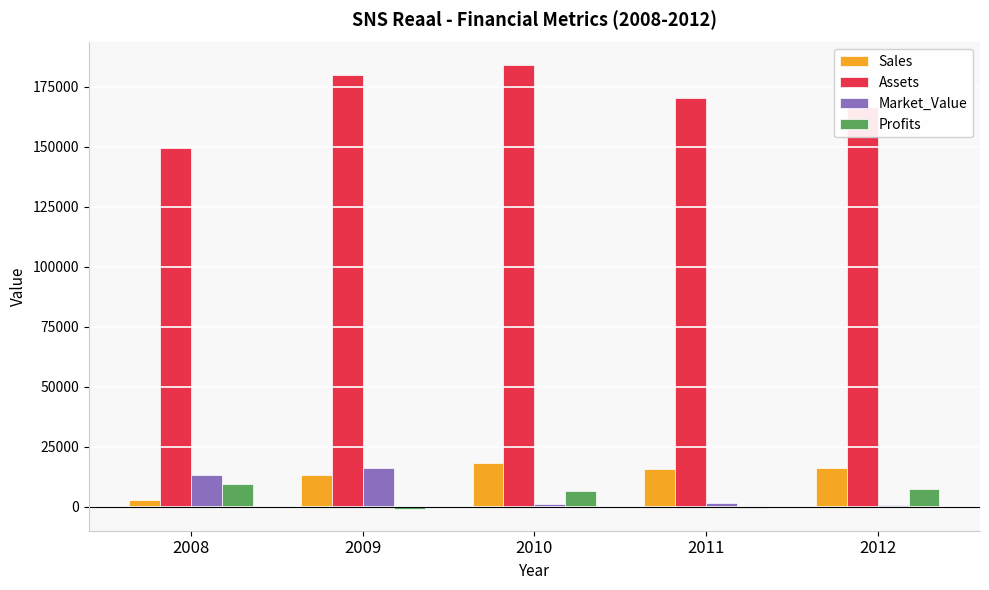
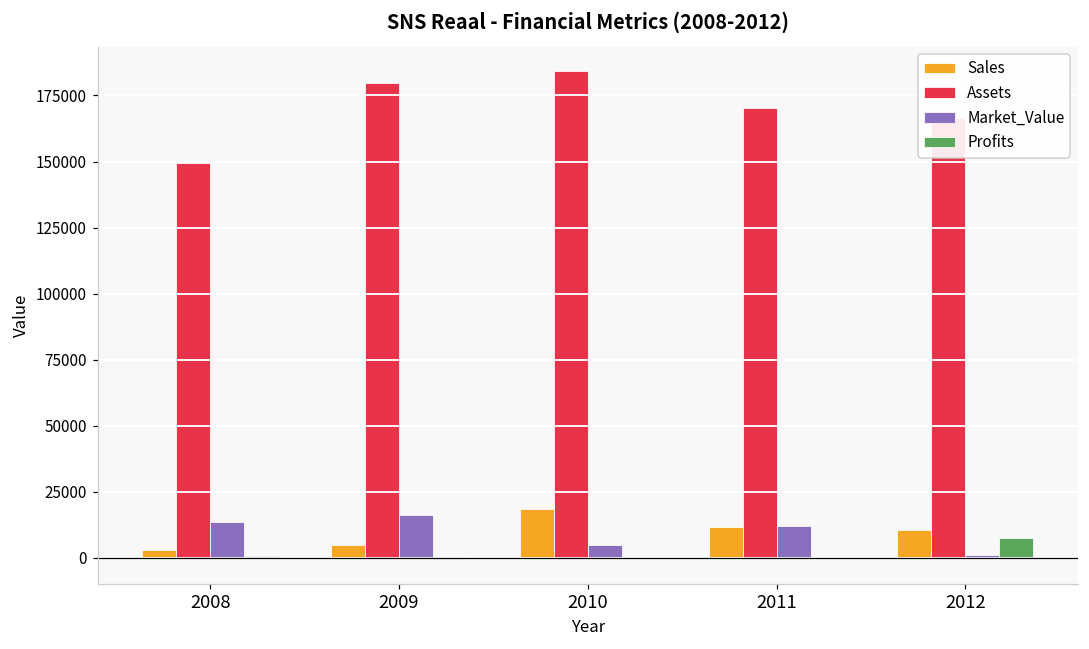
  {
    "Sales": {
      "2008": 3000,
-     "2009": 13000,
+     "2009": 5000,
      "2010": 18000,
-     "2011": 16000,
-     "2012": 16000
+     "2011": 12000,
+     "2012": 10000
    },
    "Assets": {
      "2008": 149000,
      "2009": 180000,
      "2010": 184000,
      "2011": 170000
    },
    "Market_Value": {
      "2008": 13000,
      "2009": 16000,
-     "2010": 1000,
-     "2011": 2000
+     "2010": 5000,
+     "2011": 12000
    },
    "Profits": {
-     "2008": 10000,
-     "2010": 7000,
+     "2008": 1000,
+     "2010": 0,
      "2012": 8000
    }
  }
